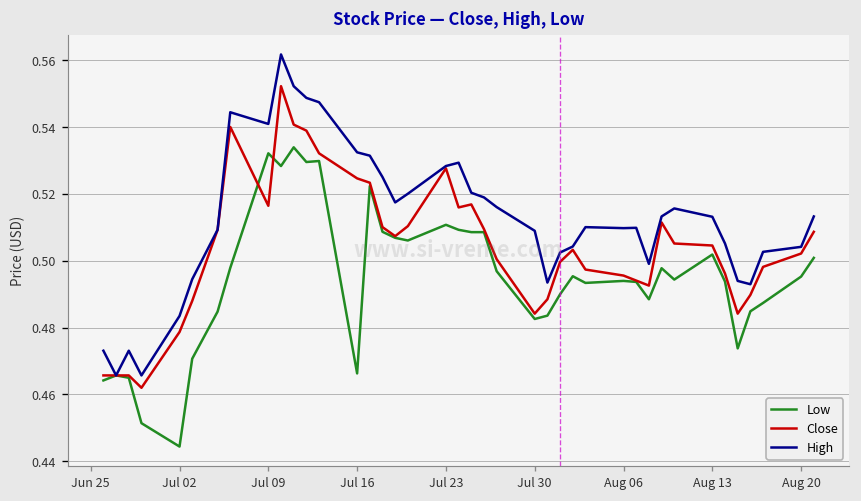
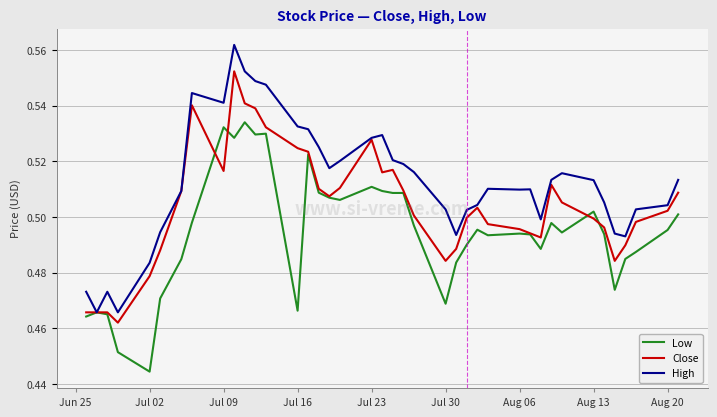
  {
    "Low": {
      "Jul 02": 0.444,
      "Jul 09": 0.532,
      "Jul 16": 0.466,
      "Jul 23": 0.511,
-     "Jul 30": 0.483,
+     "Jul 30": 0.469,
      "Aug 06": 0.494,
      "Aug 13": 0.502,
      "Aug 20": 0.495
    },
    "Close": {
      "Jul 02": 0.479,
      "Jul 09": 0.517,
      "Jul 16": 0.525,
      "Jul 30": 0.484,
      "Aug 06": 0.496,
-     "Aug 13": 0.505,
+     "Aug 13": 0.499,
      "Aug 20": 0.502
    },
    "High": {
      "Jul 02": 0.484,
      "Jul 09": 0.541,
      "Jul 16": 0.533,
-     "Jul 30": 0.509,
+     "Jul 30": 0.503,
      "Aug 06": 0.510,
      "Aug 13": 0.513,
      "Aug 20": 0.504
    }
  }
